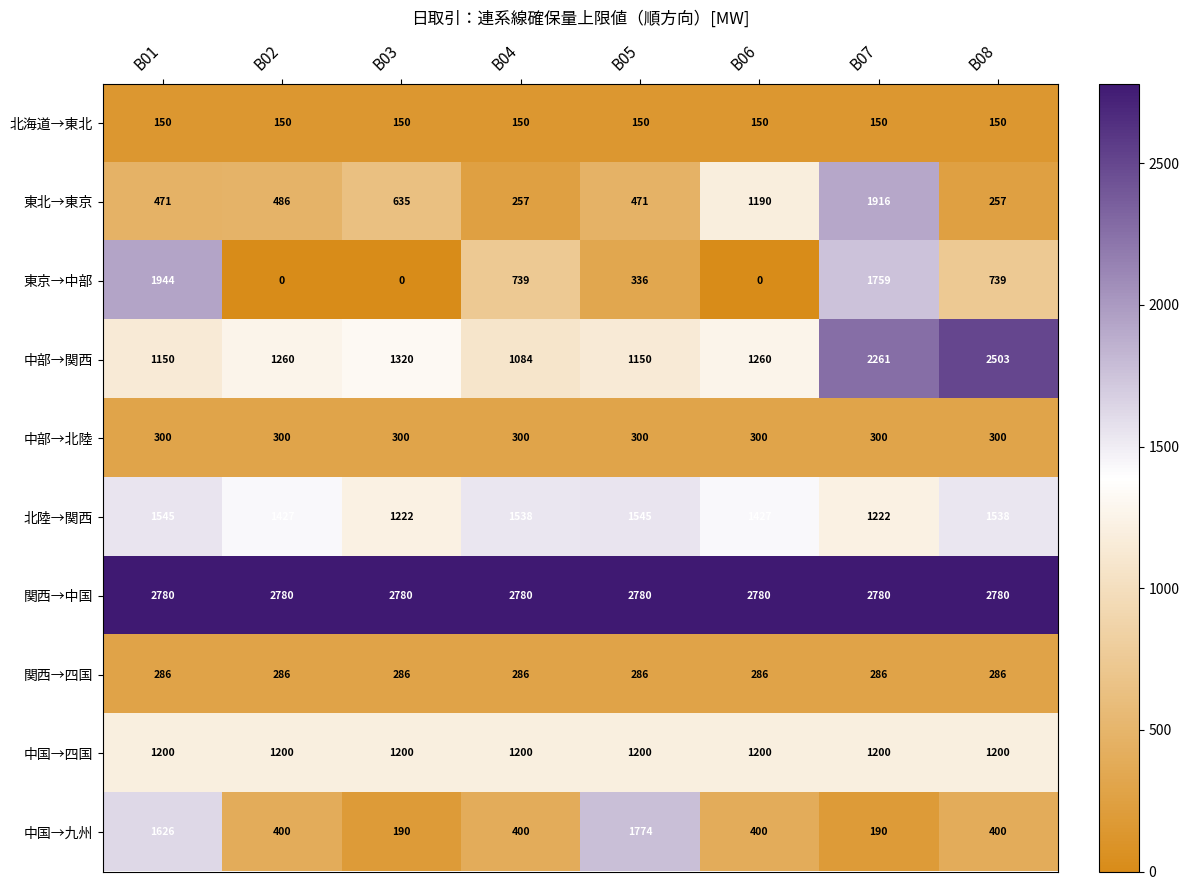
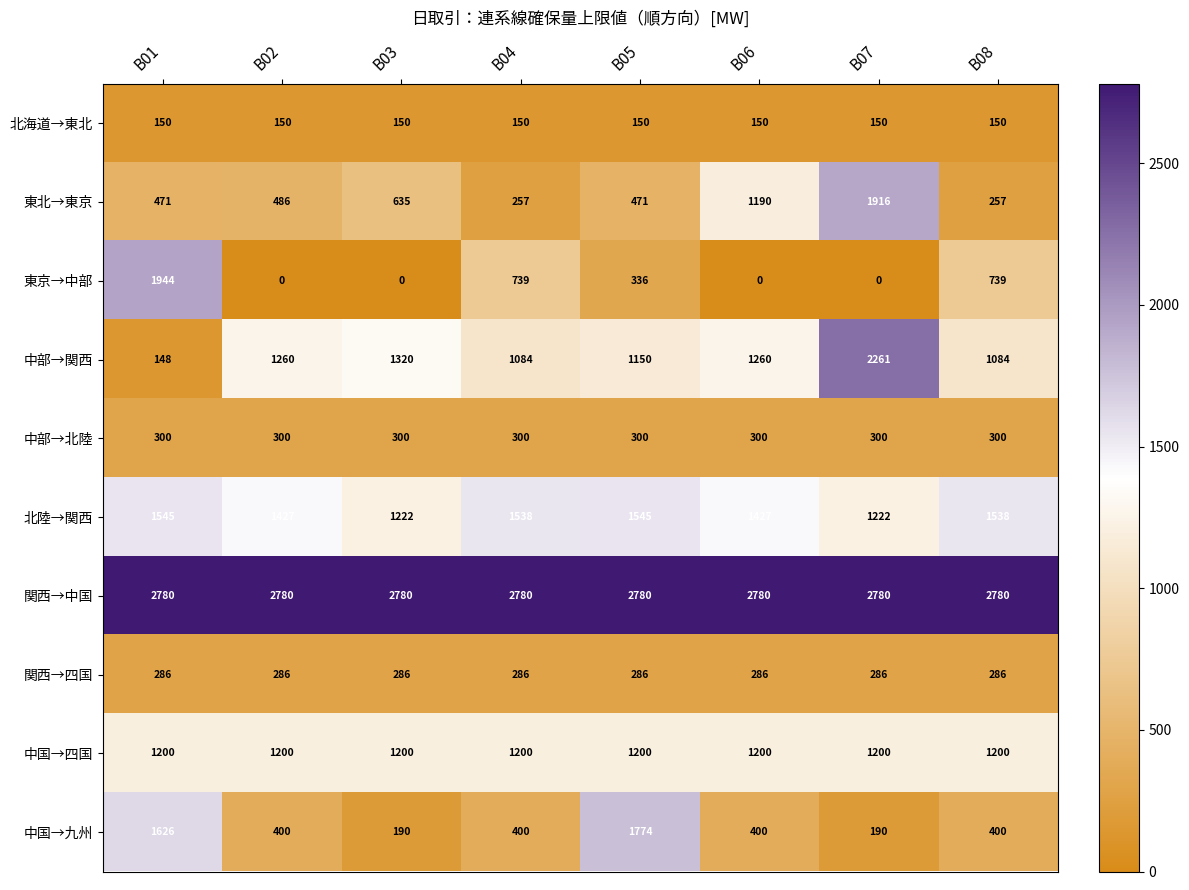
  {
    "北海道→東北": {
      "B01": 150,
      "B02": 150,
      "B03": 150,
      "B04": 150,
      "B05": 150,
      "B06": 150,
      "B07": 150,
      "B08": 150
    },
    "東北→東京": {
      "B01": 471,
      "B02": 486,
      "B03": 635,
      "B04": 257,
      "B05": 471,
      "B06": 1190,
      "B07": 1916,
      "B08": 257
    },
    "東京→中部": {
      "B01": 1944,
      "B02": 0,
      "B03": 0,
      "B04": 739,
      "B05": 336,
      "B06": 0,
-     "B07": 1759,
+     "B07": 0,
      "B08": 739
    },
    "中部→関西": {
-     "B01": 1150,
+     "B01": 148,
      "B02": 1260,
      "B03": 1320,
      "B04": 1084,
      "B05": 1150,
      "B06": 1260,
      "B07": 2261,
-     "B08": 2503
+     "B08": 1084
    },
    "中部→北陸": {
      "B01": 300,
      "B02": 300,
      "B03": 300,
      "B04": 300,
      "B05": 300,
      "B06": 300,
      "B07": 300,
      "B08": 300
    },
    "北陸→関西": {
      "B03": 1222,
      "B07": 1222
    },
    "関西→中国": {
      "B01": 2780,
      "B02": 2780,
      "B03": 2780,
      "B04": 2780,
      "B05": 2780,
      "B06": 2780,
      "B07": 2780,
      "B08": 2780
    },
    "関西→四国": {
      "B01": 286,
      "B02": 286,
      "B03": 286,
      "B04": 286,
      "B05": 286,
      "B06": 286,
      "B07": 286,
      "B08": 286
    },
    "中国→四国": {
      "B01": 1200,
      "B02": 1200,
      "B03": 1200,
      "B04": 1200,
      "B05": 1200,
      "B06": 1200,
      "B07": 1200,
      "B08": 1200
    },
    "中国→九州": {
      "B02": 400,
      "B03": 190,
      "B04": 400,
      "B05": 1774,
      "B06": 400,
      "B07": 190,
      "B08": 400
    }
  }
